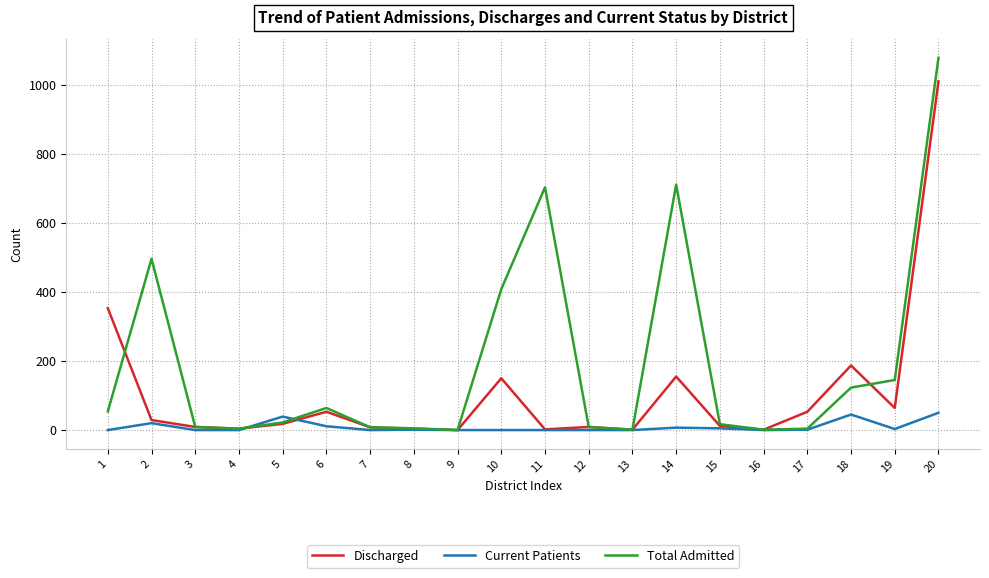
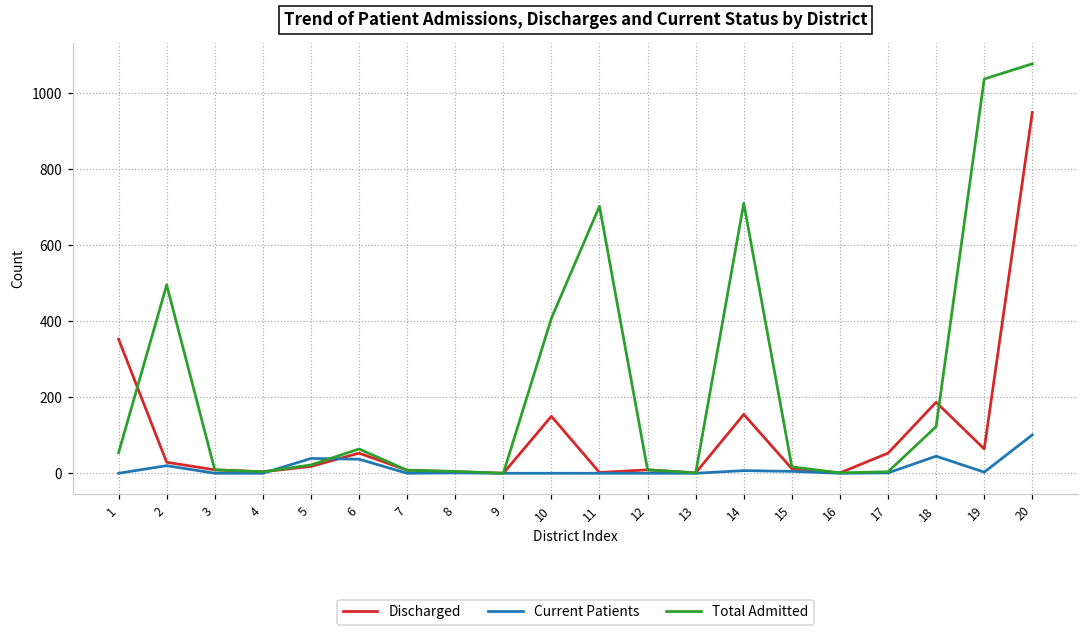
  {
    "Discharged": {
      "1": 350,
      "2": 30,
      "6": 50,
      "10": 150,
      "14": 160,
      "17": 50,
      "18": 190,
      "19": 60,
-     "20": 1010
+     "20": 950
    },
    "Current Patients": {
      "1": 0,
      "2": 20,
      "3": 0,
      "5": 40,
-     "6": 10,
+     "6": 40,
      "7": 0,
      "10": 0,
      "12": 0,
      "14": 10,
      "18": 50,
      "19": 0,
-     "20": 50
+     "20": 100
    },
    "Total Admitted": {
      "1": 50,
      "2": 500,
      "6": 60,
      "10": 410,
      "11": 700,
      "14": 710,
      "18": 120,
-     "19": 150,
+     "19": 1040,
      "20": 1080
    }
  }
